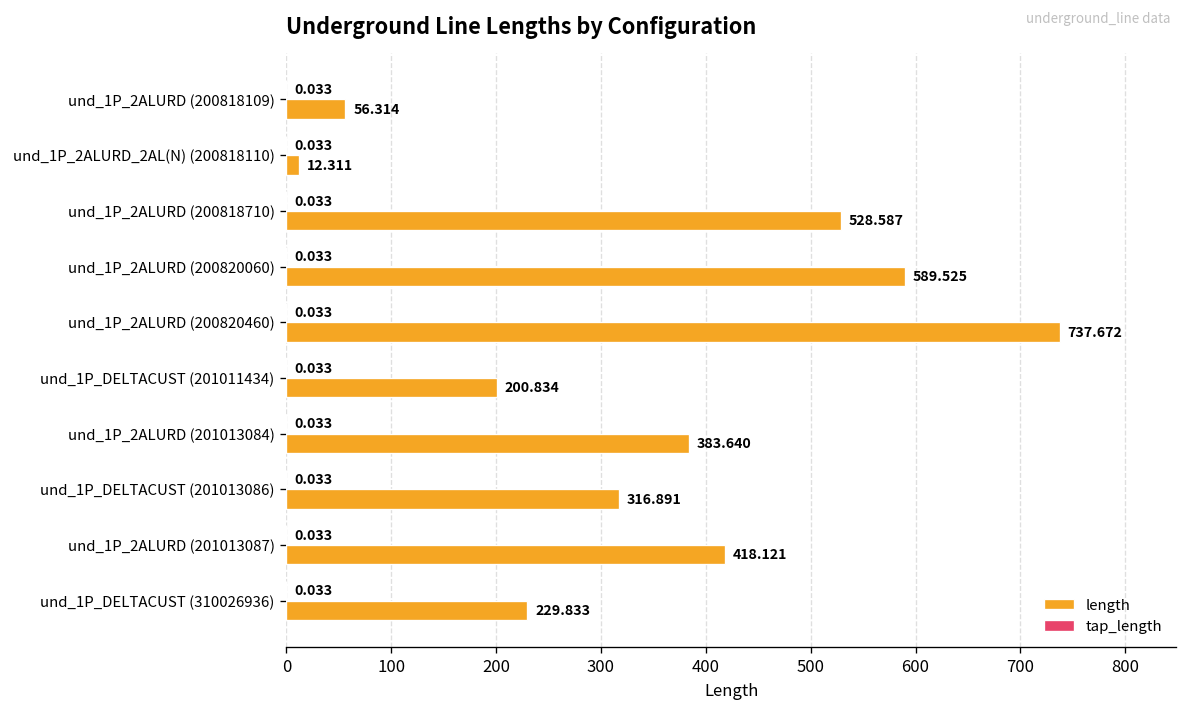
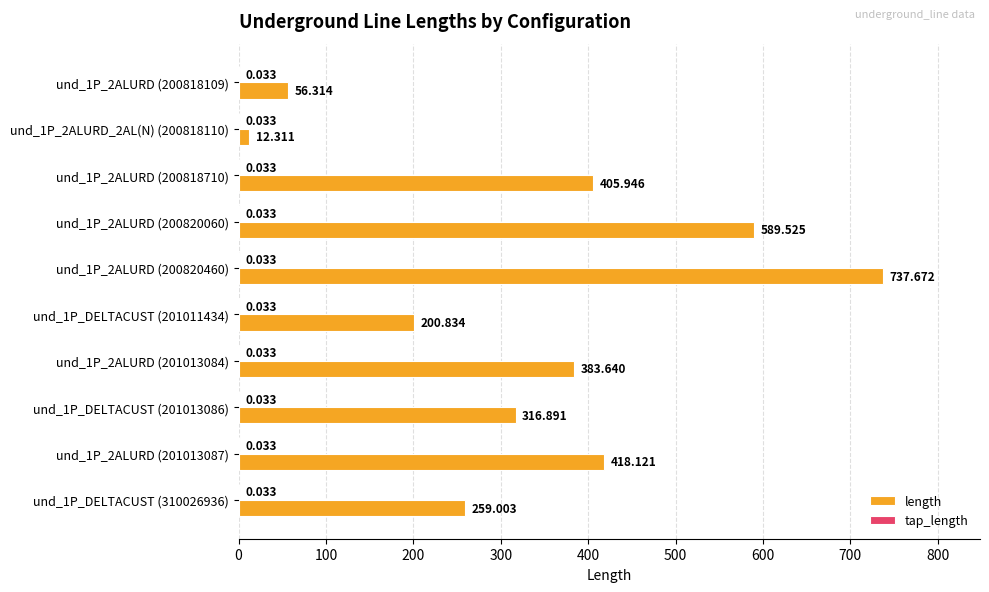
  {
    "length": {
      "und_1P_2ALURD (200818109)": 56.314,
      "und_1P_2ALURD_2AL(N) (200818110)": 12.311,
-     "und_1P_2ALURD (200818710)": 528.587,
+     "und_1P_2ALURD (200818710)": 405.946,
      "und_1P_2ALURD (200820060)": 589.525,
      "und_1P_2ALURD (200820460)": 737.672,
      "und_1P_DELTACUST (201011434)": 200.834,
      "und_1P_2ALURD (201013084)": 383.640,
      "und_1P_DELTACUST (201013086)": 316.891,
      "und_1P_2ALURD (201013087)": 418.121,
-     "und_1P_DELTACUST (310026936)": 229.833
+     "und_1P_DELTACUST (310026936)": 259.003
    },
    "tap_length": {
      "und_1P_2ALURD (200818109)": 0.033,
      "und_1P_2ALURD_2AL(N) (200818110)": 0.033,
      "und_1P_2ALURD (200818710)": 0.033,
      "und_1P_2ALURD (200820060)": 0.033,
      "und_1P_2ALURD (200820460)": 0.033,
      "und_1P_DELTACUST (201011434)": 0.033,
      "und_1P_2ALURD (201013084)": 0.033,
      "und_1P_DELTACUST (201013086)": 0.033,
      "und_1P_2ALURD (201013087)": 0.033,
      "und_1P_DELTACUST (310026936)": 0.033
    }
  }
